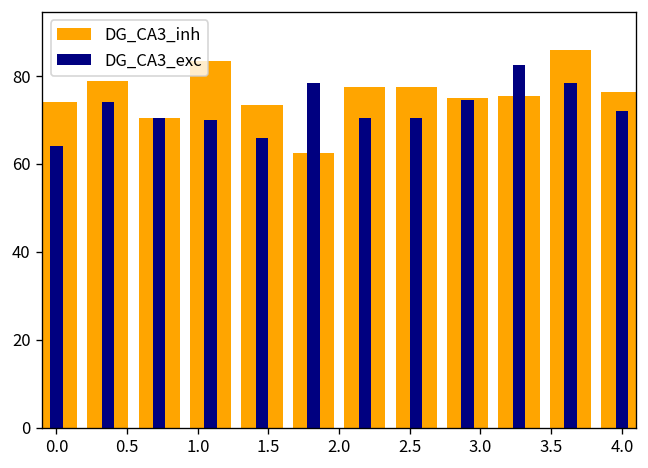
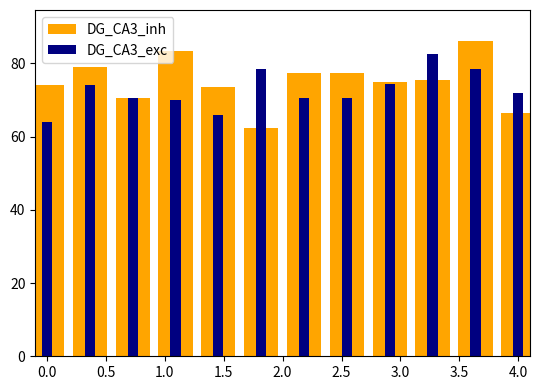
  {
    "DG_CA3_inh": {
      "0.0": 74,
-     "4.0": 76
+     "4.0": 67
    }
  }
